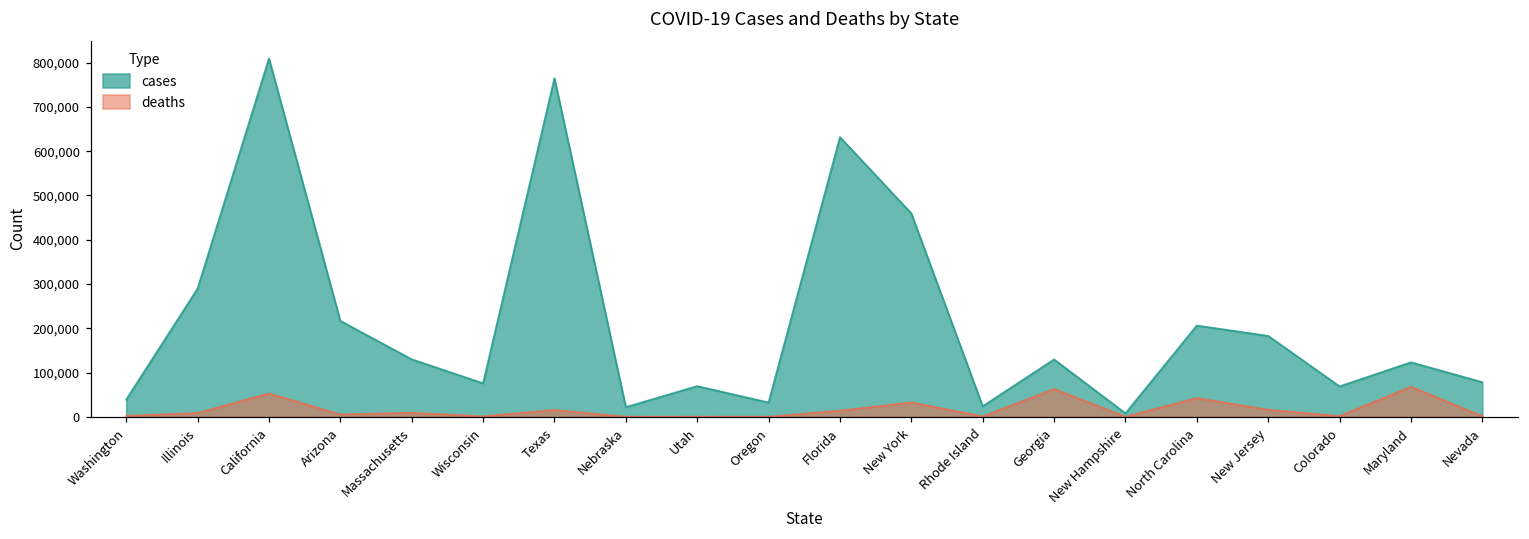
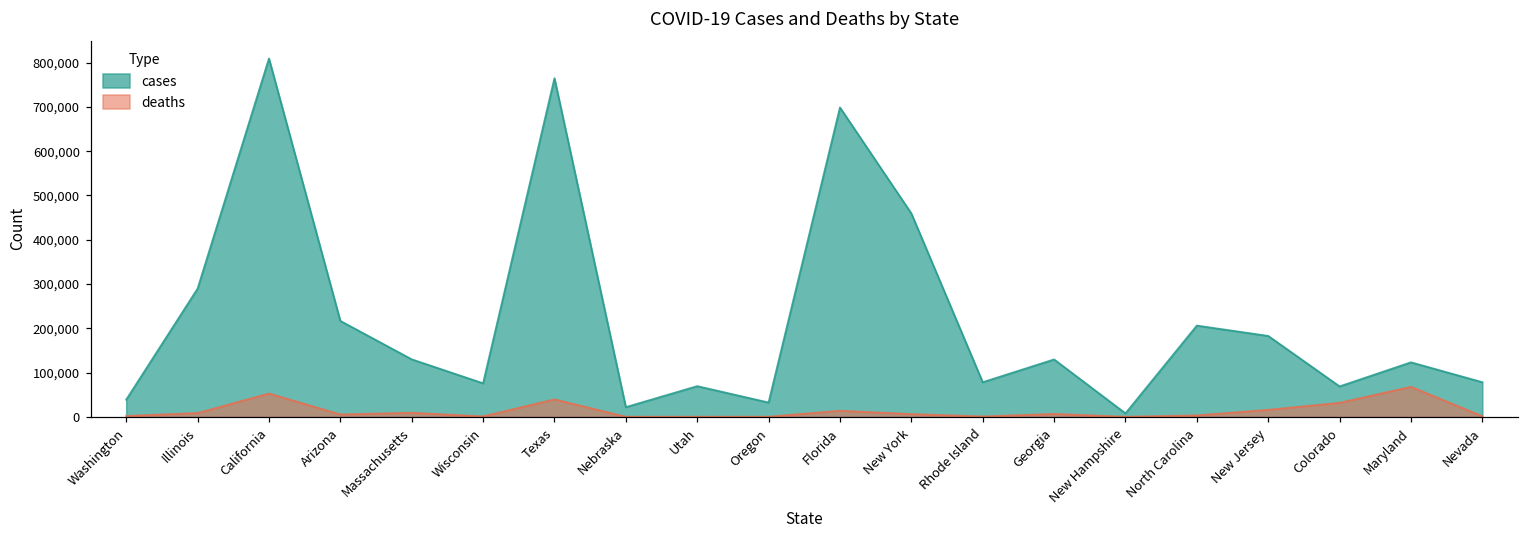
  {
    "cases": {
      "Washington": "40,000",
      "Illinois": "290,000",
      "California": "810,000",
      "Arizona": "220,000",
      "Massachusetts": "130,000",
      "Wisconsin": "80,000",
      "Texas": "760,000",
      "Nebraska": "20,000",
      "Utah": "70,000",
      "Oregon": "30,000",
-     "Florida": "630,000",
+     "Florida": "700,000",
      "New York": "460,000",
-     "Rhode Island": "20,000",
+     "Rhode Island": "80,000",
      "Georgia": "130,000",
      "New Hampshire": "10,000",
      "North Carolina": "210,000",
      "New Jersey": "180,000",
      "Colorado": "70,000",
      "Maryland": "120,000",
      "Nevada": "80,000"
    },
    "deaths": {
      "Washington": "0",
      "Illinois": "10,000",
      "California": "50,000",
      "Arizona": "10,000",
      "Massachusetts": "10,000",
      "Wisconsin": "0",
-     "Texas": "20,000",
+     "Texas": "40,000",
      "Nebraska": "0",
      "Utah": "0",
      "Oregon": "0",
      "Florida": "10,000",
-     "New York": "30,000",
+     "New York": "10,000",
      "Rhode Island": "0",
-     "Georgia": "60,000",
+     "Georgia": "10,000",
      "New Hampshire": "0",
-     "North Carolina": "40,000",
+     "North Carolina": "0",
      "New Jersey": "20,000",
-     "Colorado": "0",
+     "Colorado": "30,000",
      "Maryland": "70,000",
      "Nevada": "0"
    }
  }
